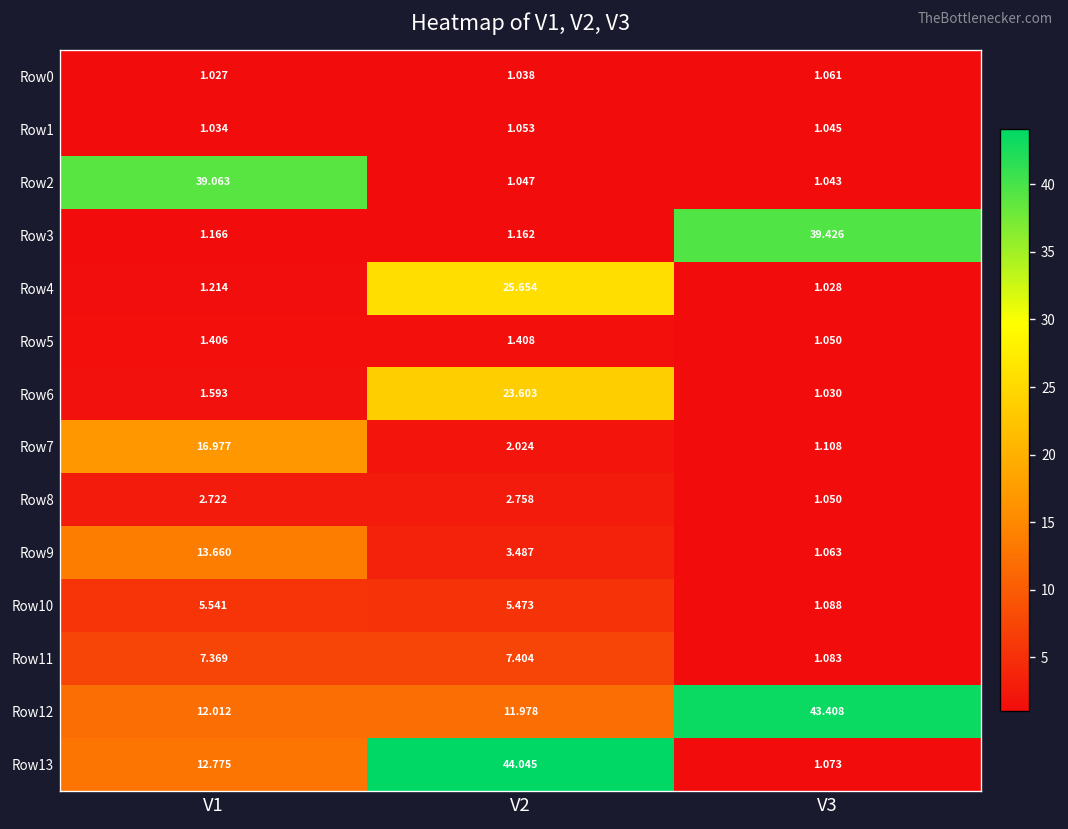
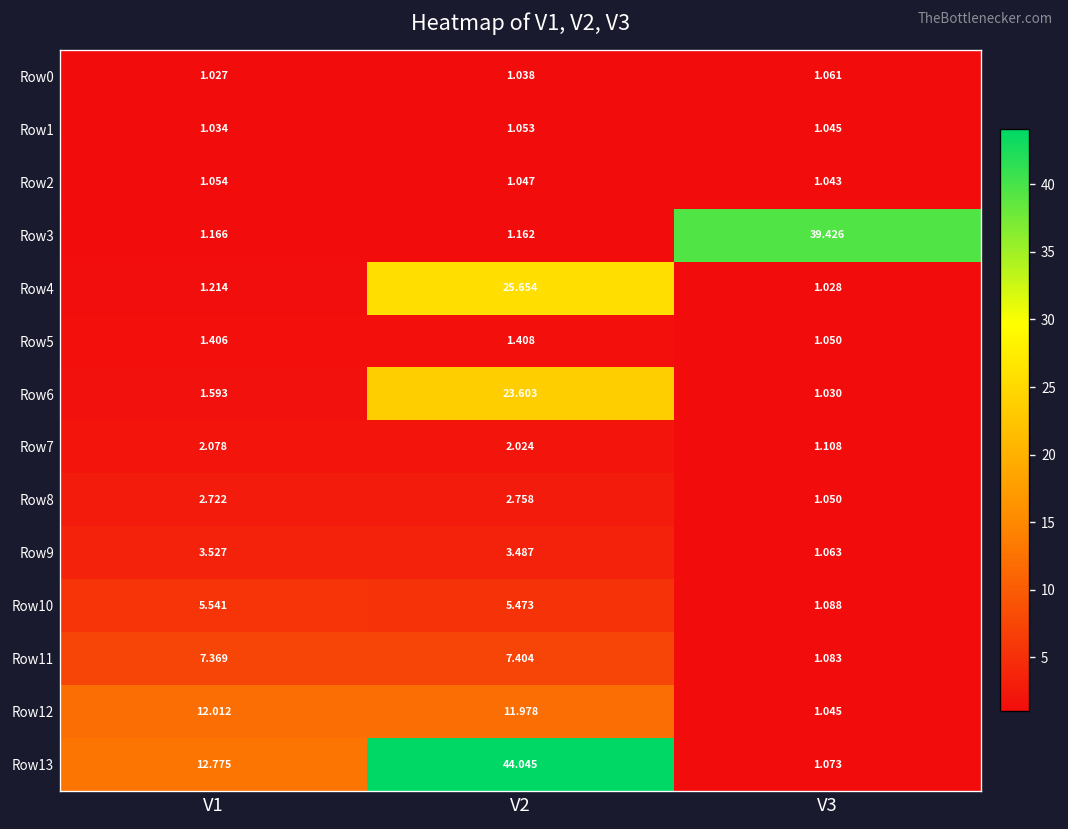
  {
    "Row0": {
      "V1": 1.027,
      "V2": 1.038,
      "V3": 1.061
    },
    "Row1": {
      "V1": 1.034,
      "V2": 1.053,
      "V3": 1.045
    },
    "Row2": {
-     "V1": 39.063,
+     "V1": 1.054,
      "V2": 1.047,
      "V3": 1.043
    },
    "Row3": {
      "V1": 1.166,
      "V2": 1.162,
      "V3": 39.426
    },
    "Row4": {
      "V1": 1.214,
      "V2": 25.654,
      "V3": 1.028
    },
    "Row5": {
      "V1": 1.406,
      "V2": 1.408,
      "V3": 1.050
    },
    "Row6": {
      "V1": 1.593,
      "V2": 23.603,
      "V3": 1.030
    },
    "Row7": {
-     "V1": 16.977,
+     "V1": 2.078,
      "V2": 2.024,
      "V3": 1.108
    },
    "Row8": {
      "V1": 2.722,
      "V2": 2.758,
      "V3": 1.050
    },
    "Row9": {
-     "V1": 13.660,
+     "V1": 3.527,
      "V2": 3.487,
      "V3": 1.063
    },
    "Row10": {
      "V1": 5.541,
      "V2": 5.473,
      "V3": 1.088
    },
    "Row11": {
      "V1": 7.369,
      "V2": 7.404,
      "V3": 1.083
    },
    "Row12": {
      "V1": 12.012,
      "V2": 11.978,
-     "V3": 43.408
+     "V3": 1.045
    },
    "Row13": {
      "V1": 12.775,
      "V2": 44.045,
      "V3": 1.073
    }
  }
